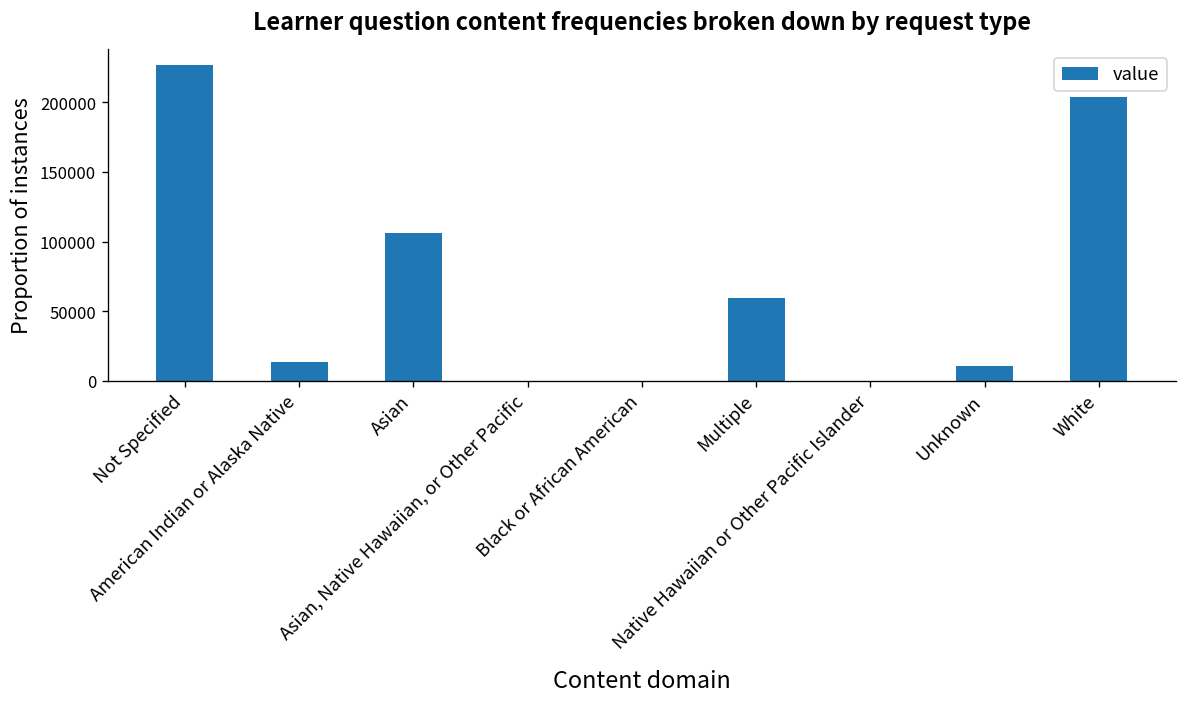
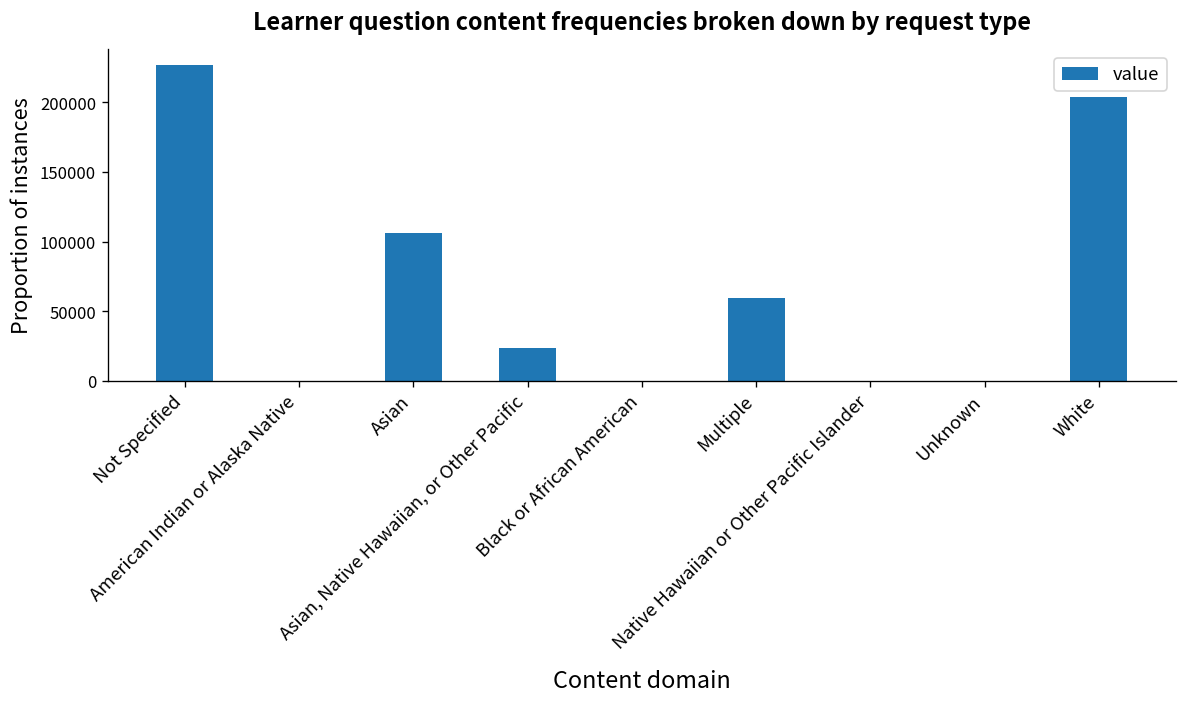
  {
    "Not Specified": 227000,
-   "American Indian or Alaska Native": 13000,
+   "American Indian or Alaska Native": 0,
    "Asian": 106000,
-   "Asian, Native Hawaiian, or Other Pacific": 0,
+   "Asian, Native Hawaiian, or Other Pacific": 23000,
    "Black or African American": 0,
    "Multiple": 59000,
    "Native Hawaiian or Other Pacific Islander": 0,
-   "Unknown": 10000,
+   "Unknown": 0,
    "White": 204000
  }
